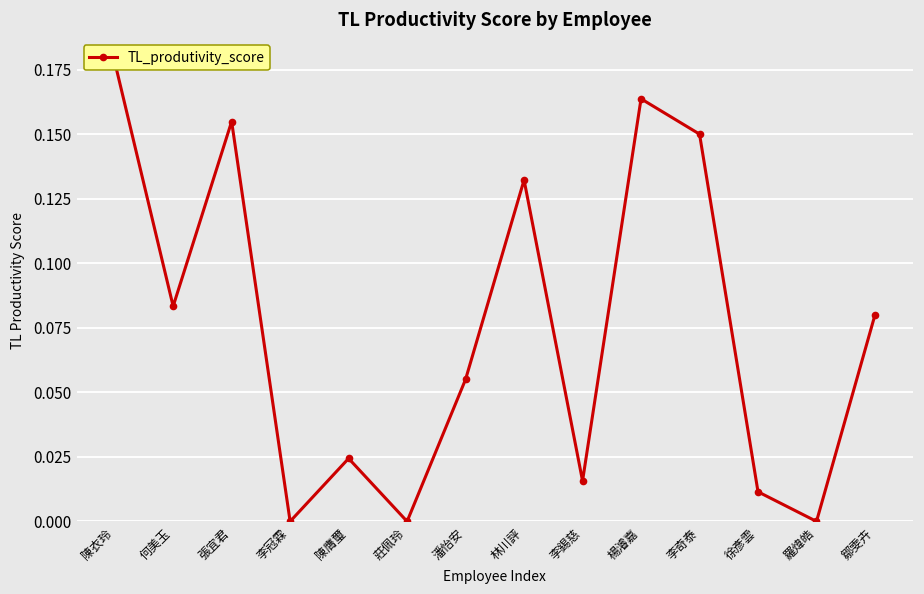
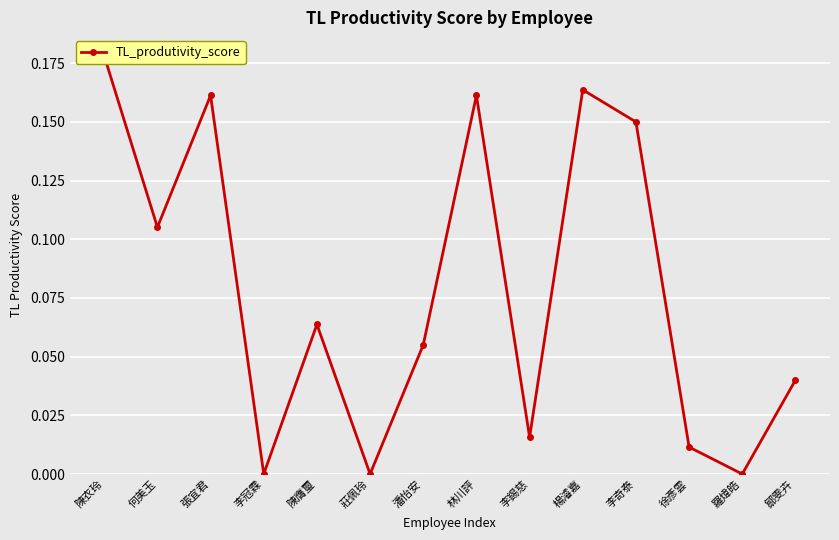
  {
-   "何美玉": 0.083,
-   "張宜君": 0.155,
+   "何美玉": 0.105,
+   "張宜君": 0.161,
    "李冠霖": 0.000,
-   "陳膺璽": 0.024,
+   "陳膺璽": 0.064,
    "莊佩玲": 0.000,
    "潘怡安": 0.055,
-   "林川評": 0.132,
+   "林川評": 0.161,
    "李錫慈": 0.016,
    "楊濬嘉": 0.164,
    "李奇泰": 0.150,
    "徐彥雲": 0.011,
    "羅煒皓": 0.000,
-   "鄒雯卉": 0.08
+   "鄒雯卉": 0.04
  }
